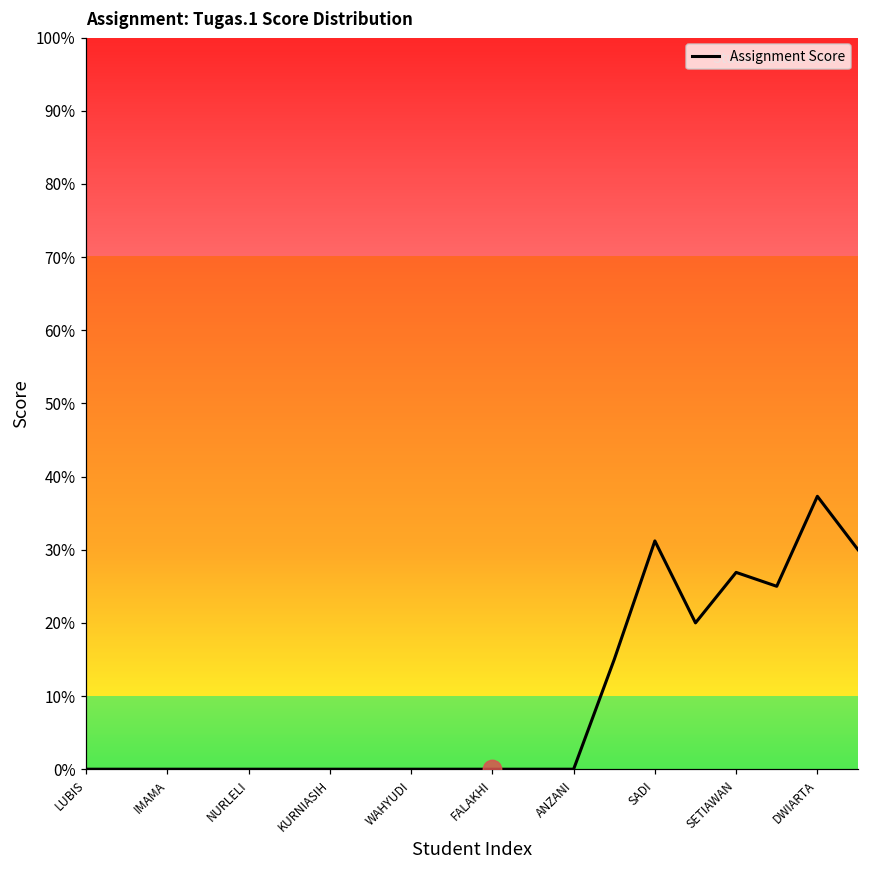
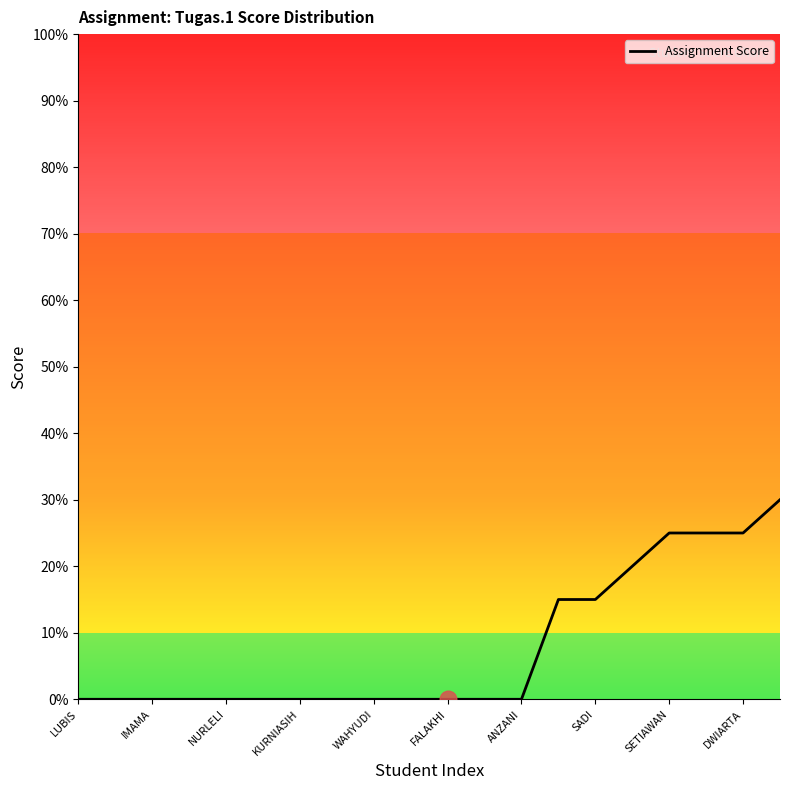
  {
    "Assignment Score": {
      "IMAMA": "0%",
      "NURLELI": "0%",
      "KURNIASIH": "0%",
      "WAHYUDI": "0%",
      "ANZANI": "0%",
-     "SADI": "31%",
-     "SETIAWAN": "27%",
-     "DWIARTA": "37%"
+     "SADI": "15%",
+     "SETIAWAN": "25%",
+     "DWIARTA": "25%"
    }
  }
